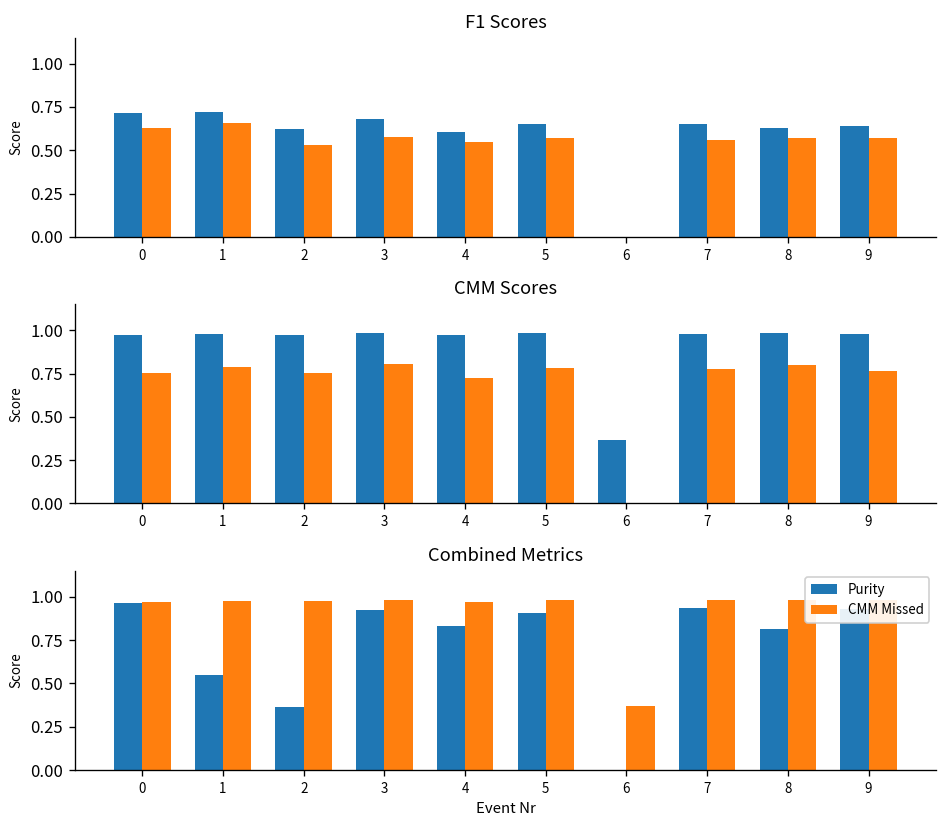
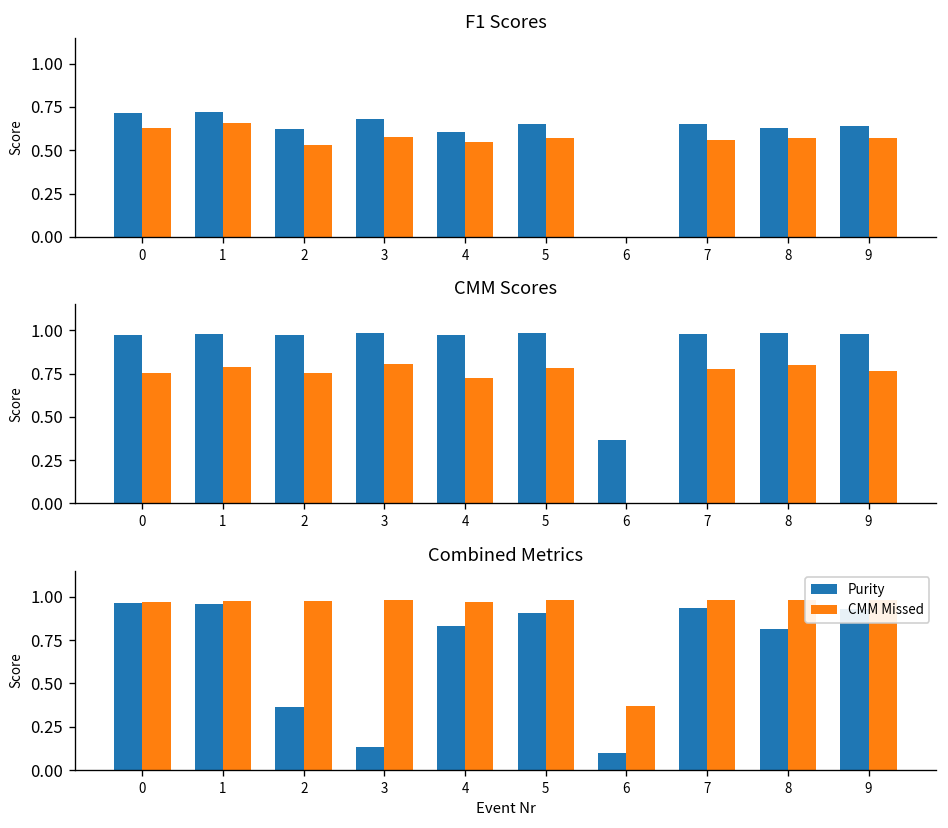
  {
    "Combined Metrics": {
      "Purity": {
        "0": 0.96,
-       "1": 0.55,
+       "1": 0.96,
        "2": 0.36,
-       "3": 0.92,
+       "3": 0.14,
        "4": 0.83,
        "5": 0.91,
-       "6": 0.0,
+       "6": 0.1,
        "7": 0.93,
        "8": 0.81
      },
      "CMM Missed": {
        "0": 0.97,
        "1": 0.98,
        "2": 0.97,
        "3": 0.98,
        "4": 0.97,
        "5": 0.98,
        "6": 0.37,
        "7": 0.98,
        "8": 0.98
      }
    }
  }
